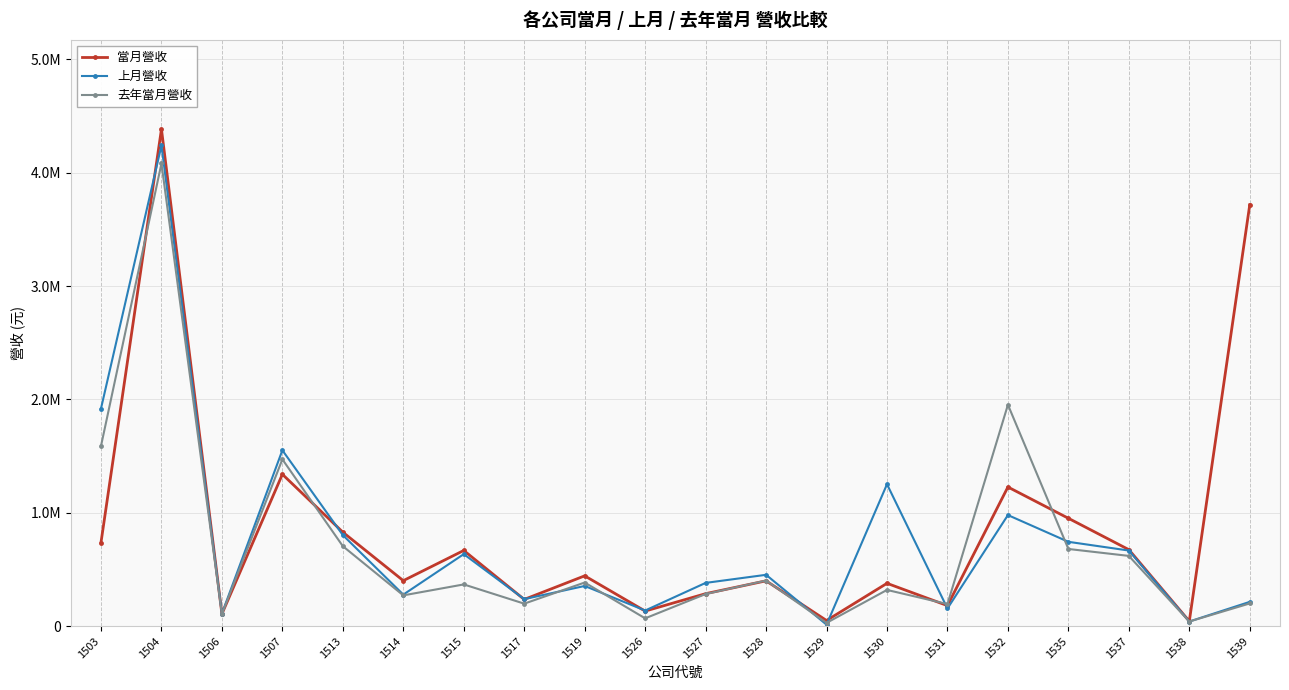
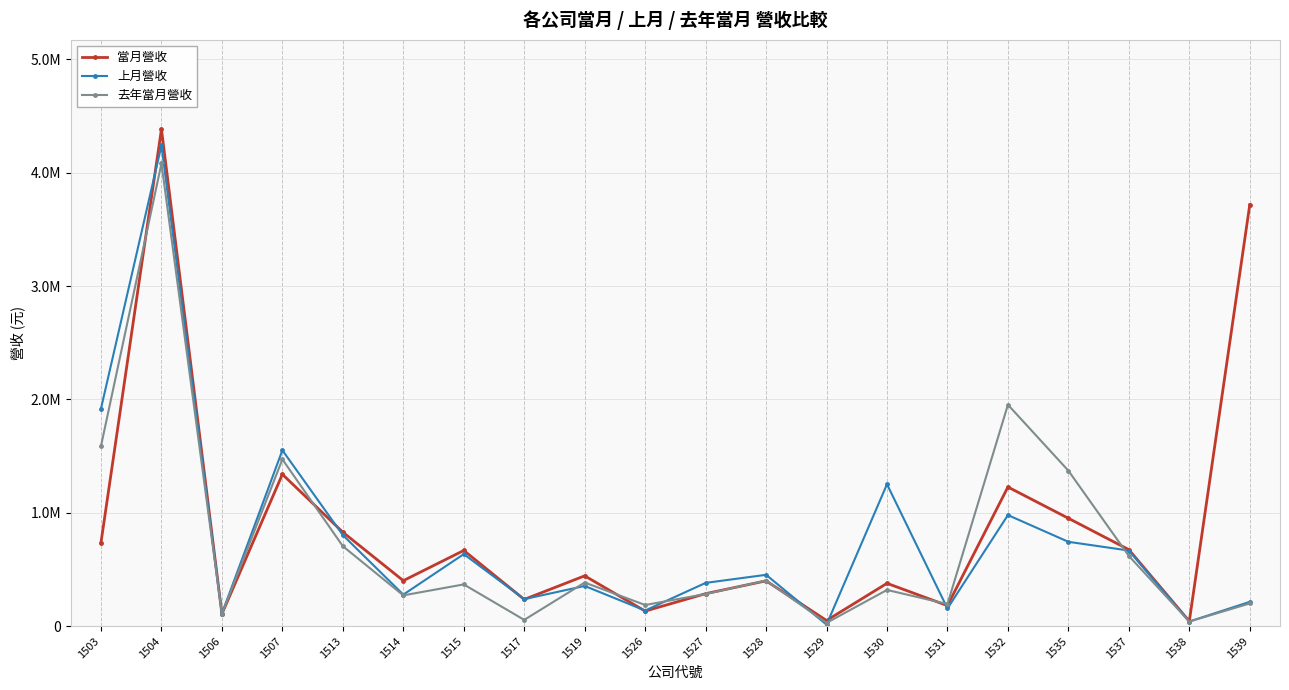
  {
    "當月營收": {
      "1503": 740000,
      "1504": 4390000,
      "1507": 1340000,
      "1513": 830000,
      "1514": 400000,
      "1515": 670000,
      "1519": 440000,
      "1530": 380000,
      "1532": 1230000,
      "1535": 950000,
      "1539": 3720000
    },
    "上月營收": {
      "1503": 1920000,
      "1504": 4240000,
      "1507": 1550000,
      "1513": 800000,
      "1515": 640000,
      "1519": 350000,
      "1527": 380000,
      "1528": 450000,
      "1530": 1250000,
      "1531": 160000,
      "1532": 980000,
      "1535": 740000
    },
    "去年當月營收": {
      "1503": 1590000,
      "1504": 4080000,
      "1507": 1470000,
      "1513": 710000,
      "1515": 370000,
-     "1517": 200000,
+     "1517": 60000,
      "1519": 380000,
-     "1526": 70000,
+     "1526": 190000,
      "1530": 320000,
      "1532": 1950000,
-     "1535": 680000,
+     "1535": 1370000,
      "1537": 620000
    }
  }
